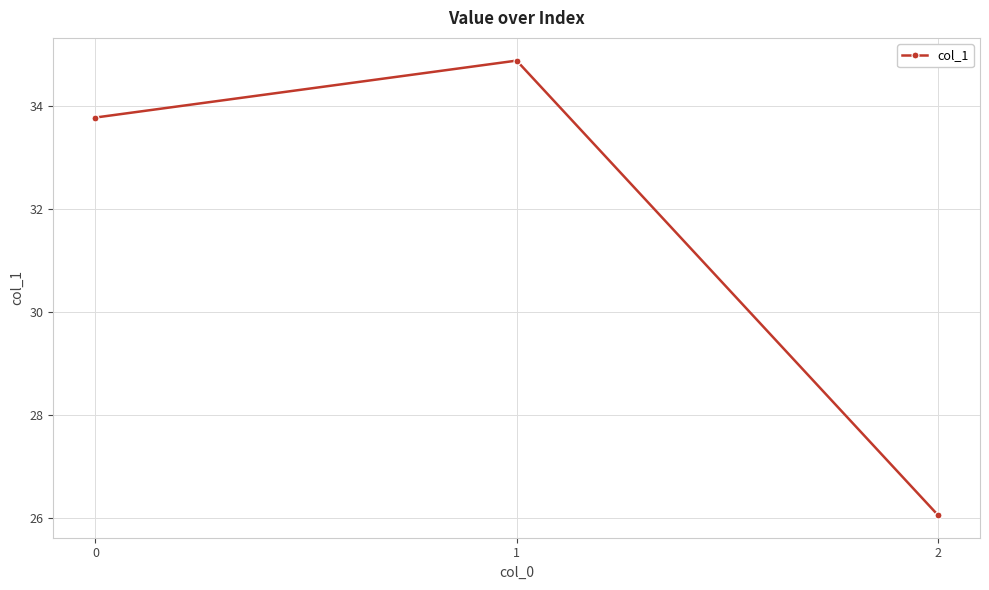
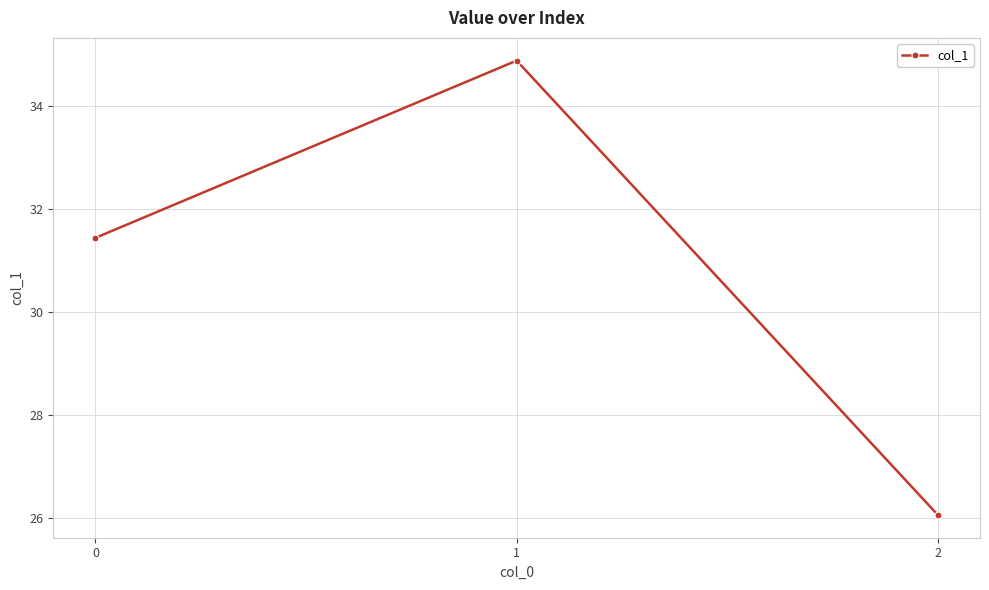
  {
-   "0": 33.8,
+   "0": 31.4,
    "1": 34.9,
    "2": 26.1
  }
